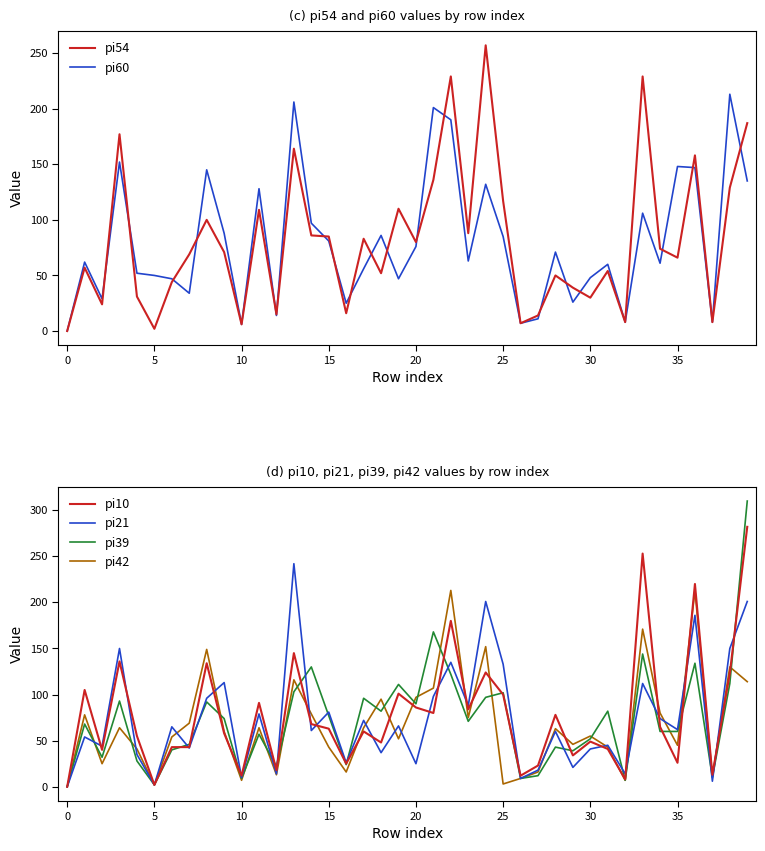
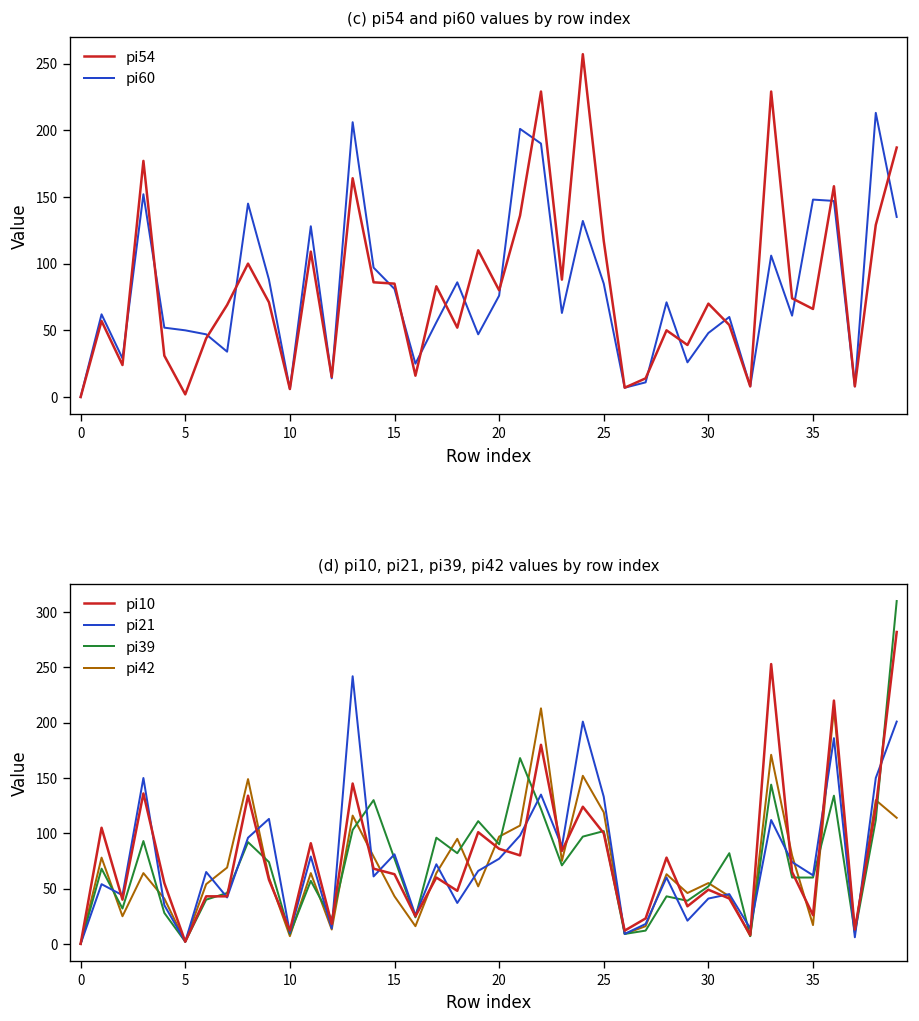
  {
    "(c) pi54 and pi60 values by row index": {
      "pi54": {
        "5": 2,
        "15": 85,
        "20": 80,
        "25": 117,
-       "30": 30,
+       "30": 70,
        "35": 66
      },
      "pi60": {
        "5": 50,
        "15": 81,
        "20": 76,
        "25": 85,
        "30": 48,
        "35": 148
      }
    },
    "(d) pi10, pi21, pi39, pi42 values by row index": {
      "pi10": {
        "15": 60,
        "20": 90,
        "30": 50,
        "35": 30
      },
      "pi21": {
        "15": 80,
-       "20": 30,
+       "20": 80,
        "25": 130,
        "30": 40
      },
      "pi39": {
        "15": 80,
        "20": 90,
        "30": 50
      },
      "pi42": {
        "15": 40,
        "20": 100,
-       "25": 0,
+       "25": 120,
        "30": 60,
-       "35": 50
+       "35": 20
      }
    }
  }
